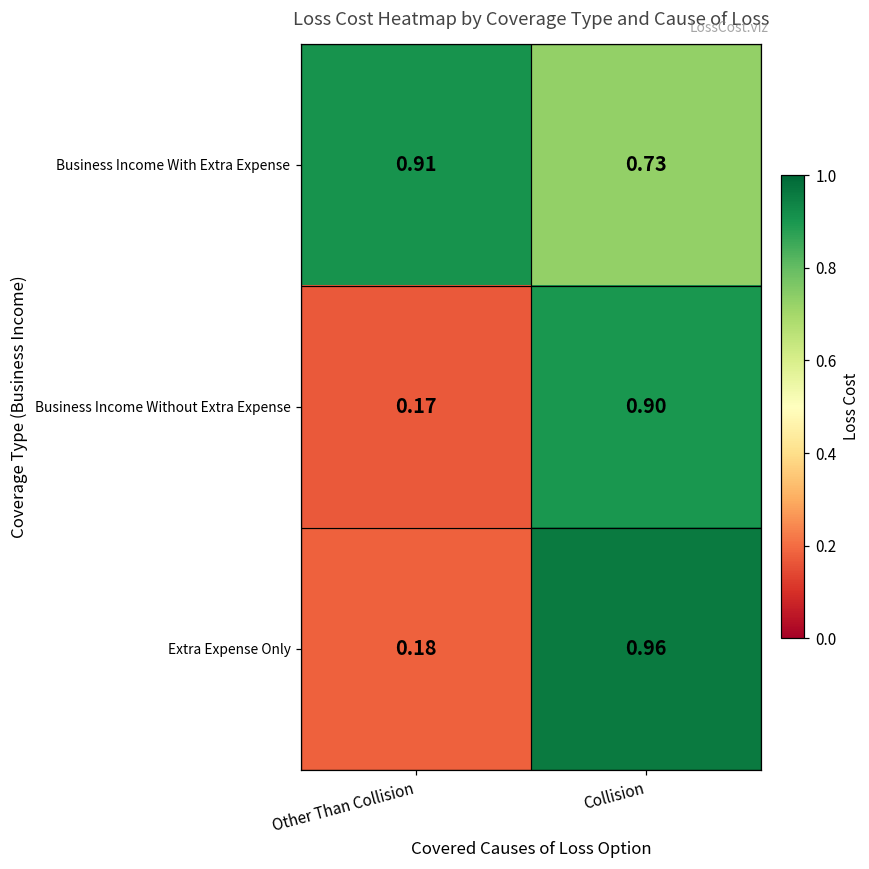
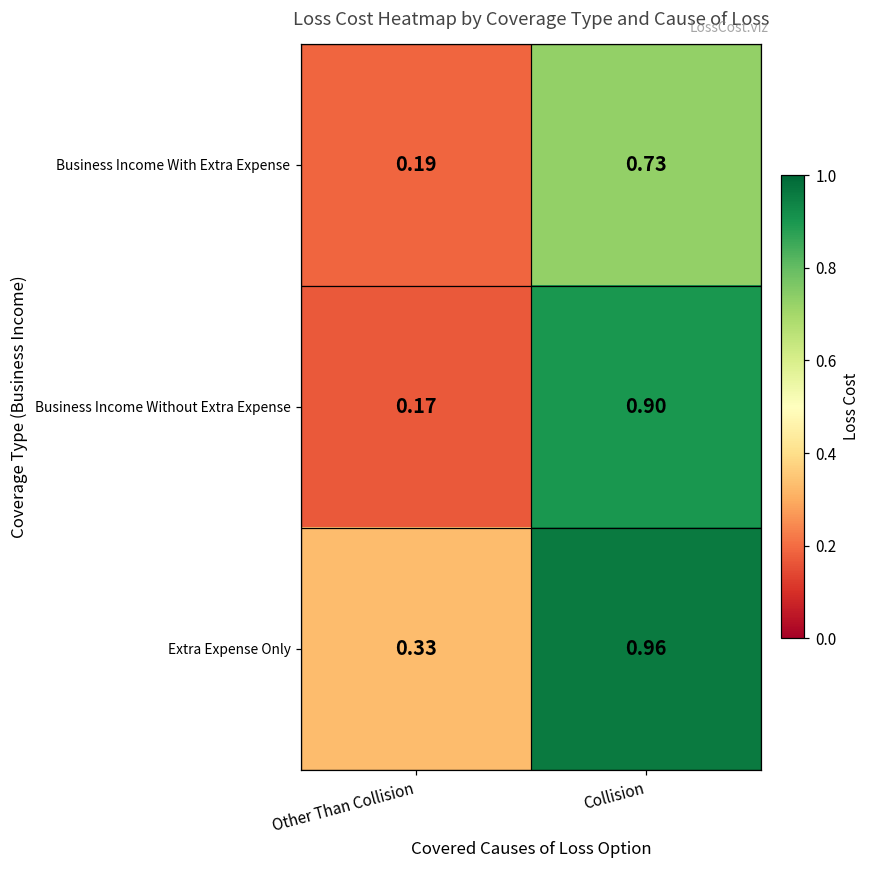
  {
    "Business Income With Extra Expense": {
-     "Other Than Collision": 0.91,
+     "Other Than Collision": 0.19,
      "Collision": 0.73
    },
    "Business Income Without Extra Expense": {
      "Other Than Collision": 0.17,
      "Collision": 0.90
    },
    "Extra Expense Only": {
-     "Other Than Collision": 0.18,
+     "Other Than Collision": 0.33,
      "Collision": 0.96
    }
  }
